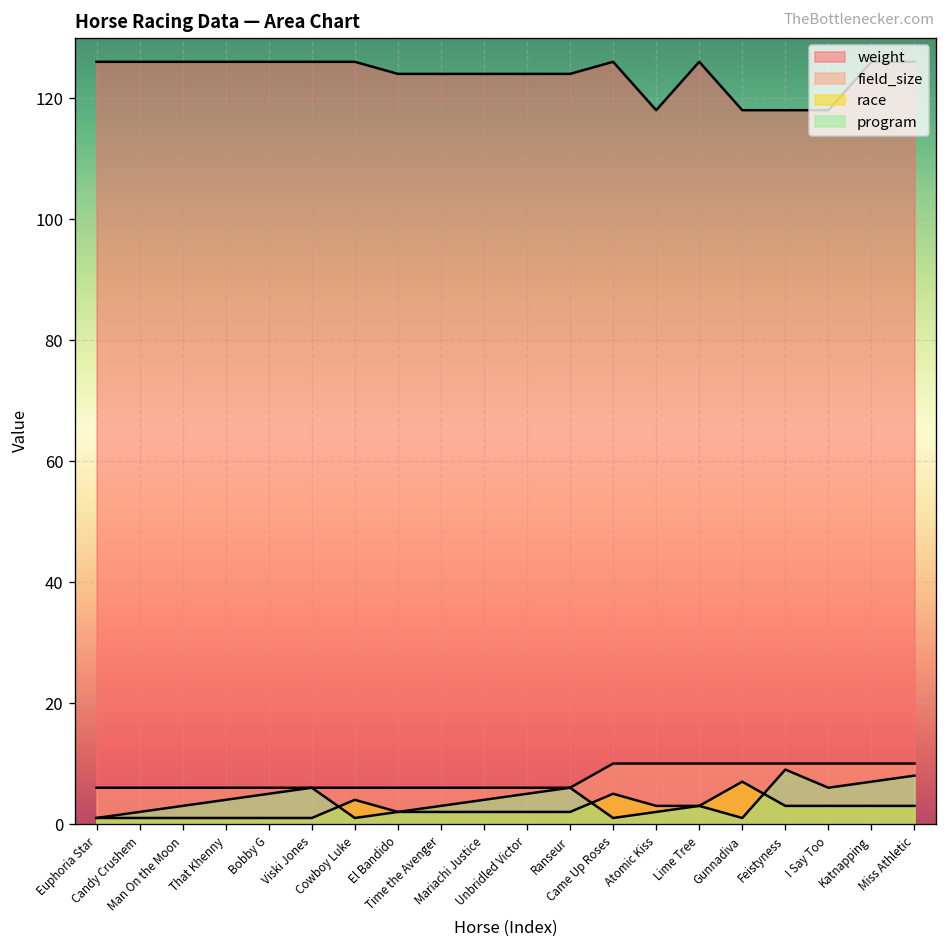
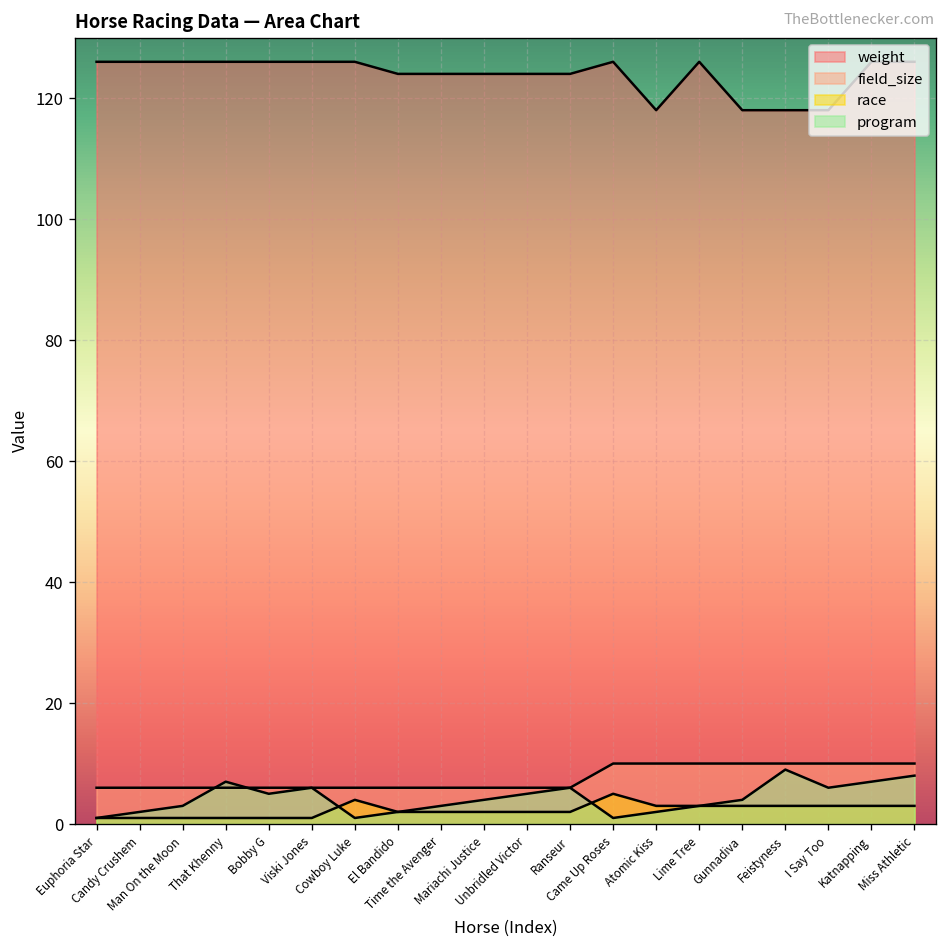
  {
    "race": {
      "Candy Crushem": 1,
      "Man On the Moon": 1,
      "That Khenny": 1,
      "Bobby G": 1,
      "Viski Jones": 1,
      "Cowboy Luke": 4,
      "Time the Avenger": 2,
      "Mariachi Justice": 2,
      "Unbridled Victor": 2,
      "Ranseur": 2,
      "Came Up Roses": 5,
      "Atomic Kiss": 3,
-     "Gunnadiva": 7,
+     "Gunnadiva": 3,
      "Feistyness": 3,
      "I Say Too": 3,
      "Katnapping": 3,
      "Miss Athletic": 3
    },
    "program": {
      "Candy Crushem": 2,
      "Man On the Moon": 3,
-     "That Khenny": 4,
+     "That Khenny": 7,
      "Bobby G": 5,
      "Cowboy Luke": 1,
      "Time the Avenger": 3,
      "Mariachi Justice": 4,
      "Unbridled Victor": 5,
      "Came Up Roses": 1,
      "Atomic Kiss": 2,
-     "Gunnadiva": 1,
+     "Gunnadiva": 4,
      "Feistyness": 9,
      "I Say Too": 6,
      "Katnapping": 7,
      "Miss Athletic": 8
    }
  }
